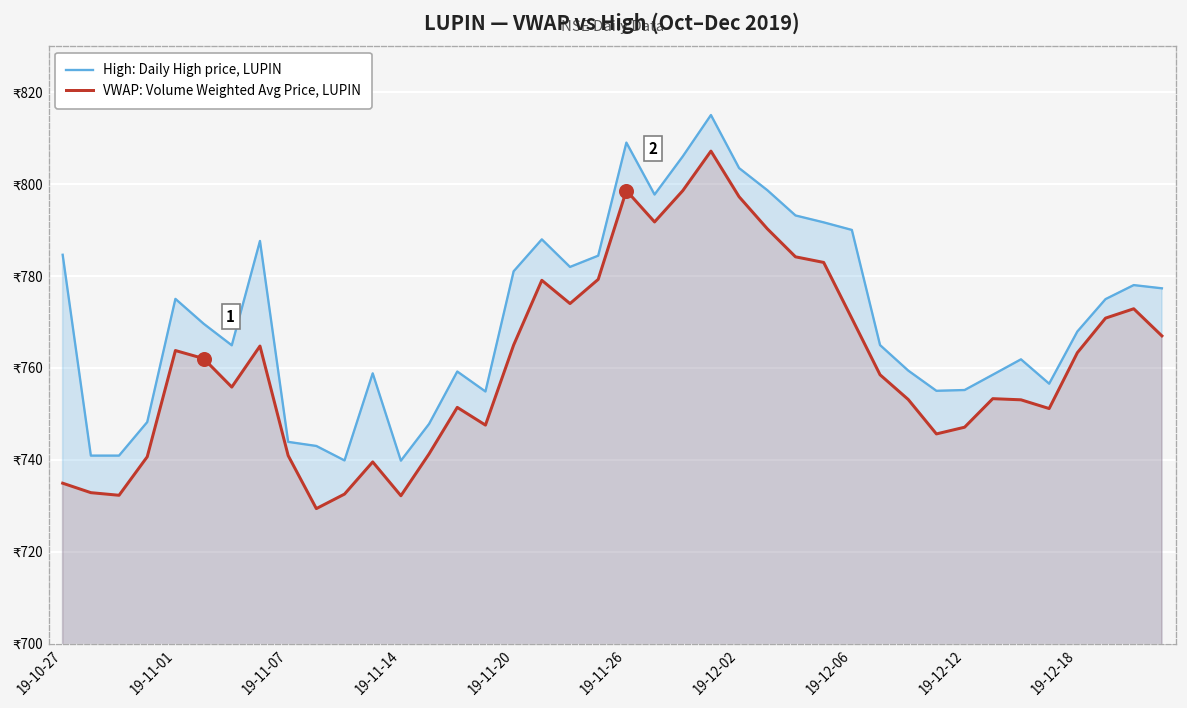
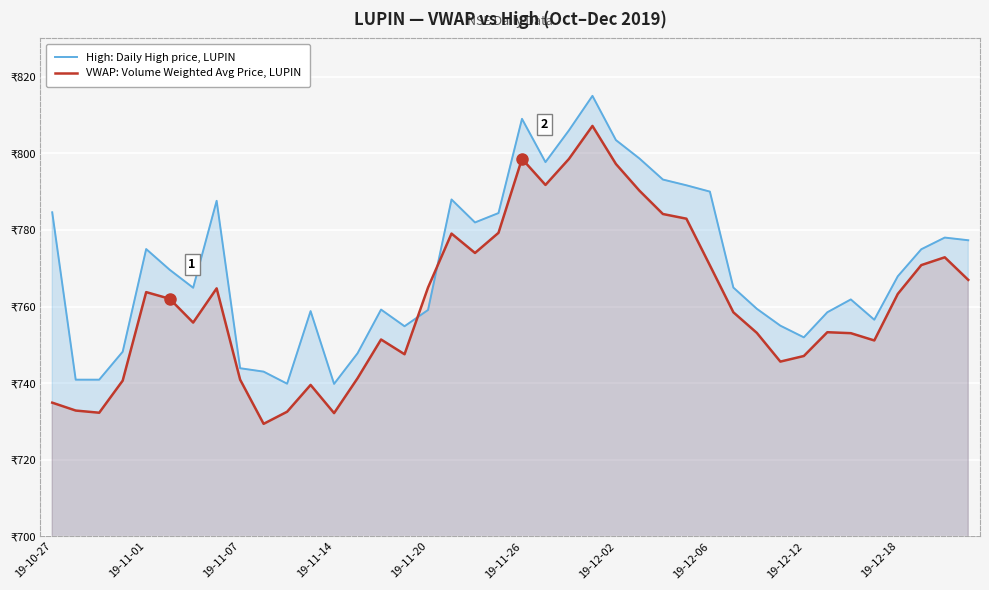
  {
    "High: Daily High price, LUPIN": {
      "19-10-27": "₹785",
      "19-11-01": "₹775",
      "19-11-07": "₹744",
      "19-11-14": "₹740",
-     "19-11-20": "₹781",
+     "19-11-20": "₹759",
      "19-12-02": "₹803",
      "19-12-06": "₹790",
-     "19-12-12": "₹755",
+     "19-12-12": "₹752",
      "19-12-18": "₹768"
    }
  }
